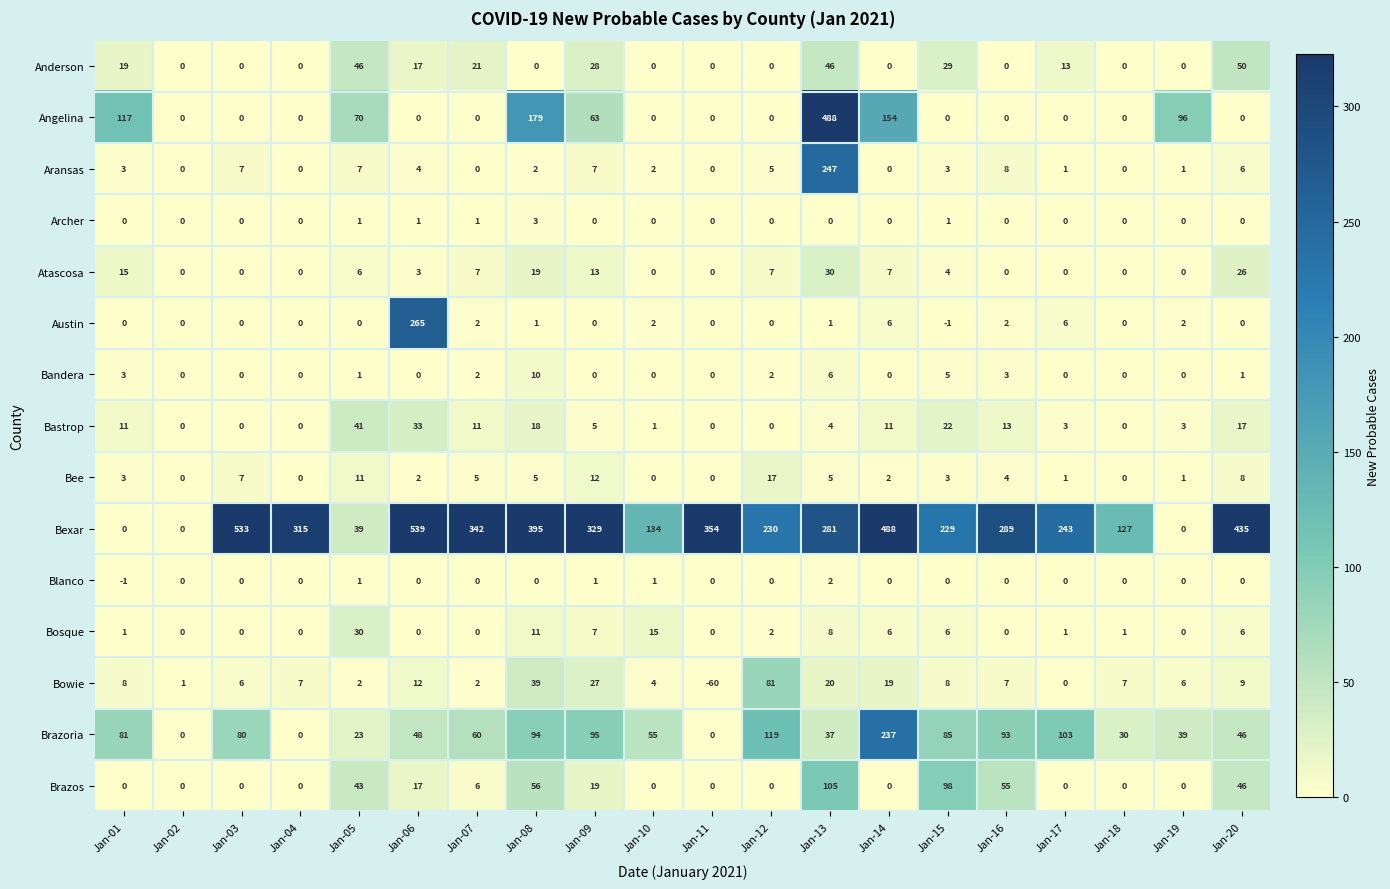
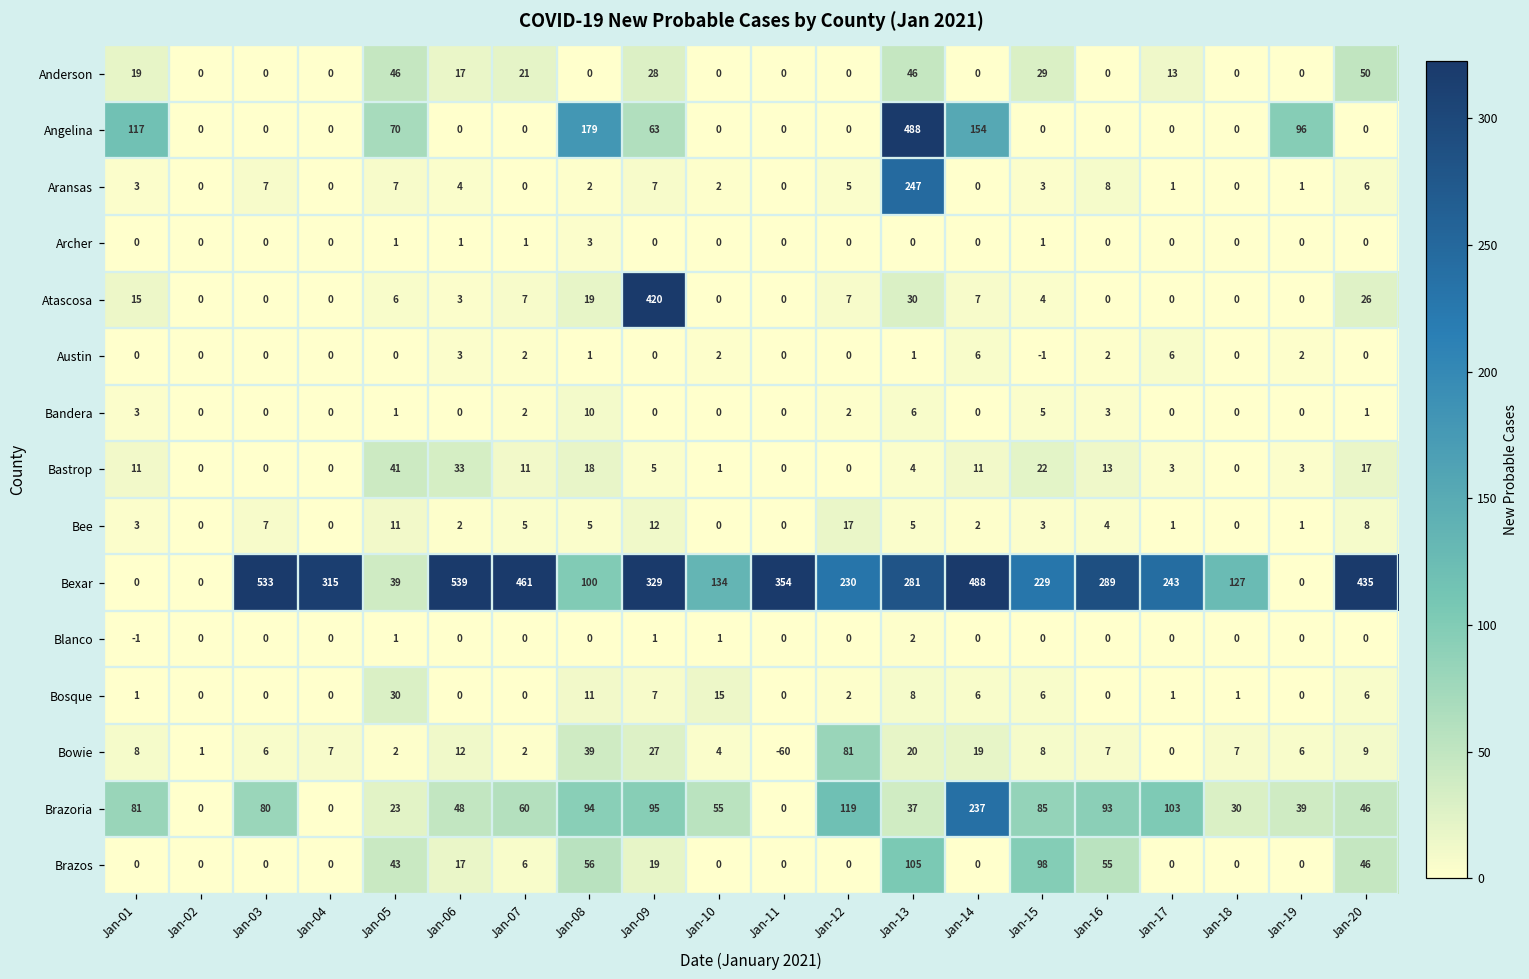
  {
    "Atascosa": {
      "Jan-01": 15,
      "Jan-02": 0,
      "Jan-03": 0,
      "Jan-04": 0,
      "Jan-05": 6,
      "Jan-06": 3,
      "Jan-07": 7,
      "Jan-08": 19,
-     "Jan-09": 13,
+     "Jan-09": 420,
      "Jan-10": 0,
      "Jan-11": 0,
      "Jan-12": 7,
      "Jan-13": 30,
      "Jan-14": 7,
      "Jan-15": 4,
      "Jan-16": 0,
      "Jan-17": 0,
      "Jan-18": 0,
      "Jan-19": 0,
      "Jan-20": 26
    },
    "Austin": {
      "Jan-01": 0,
      "Jan-02": 0,
      "Jan-03": 0,
      "Jan-04": 0,
      "Jan-05": 0,
-     "Jan-06": 265,
+     "Jan-06": 3,
      "Jan-07": 2,
      "Jan-08": 1,
      "Jan-09": 0,
      "Jan-10": 2,
      "Jan-11": 0,
      "Jan-12": 0,
      "Jan-13": 1,
      "Jan-14": 6,
      "Jan-15": -1,
      "Jan-16": 2,
      "Jan-17": 6,
      "Jan-18": 0,
      "Jan-19": 2,
      "Jan-20": 0
    },
    "Bexar": {
      "Jan-01": 0,
      "Jan-02": 0,
      "Jan-03": 533,
      "Jan-04": 315,
      "Jan-05": 39,
      "Jan-06": 539,
-     "Jan-07": 342,
-     "Jan-08": 395,
+     "Jan-07": 461,
+     "Jan-08": 100,
      "Jan-09": 329,
      "Jan-10": 134,
      "Jan-11": 354,
      "Jan-12": 230,
      "Jan-13": 281,
      "Jan-14": 488,
      "Jan-15": 229,
      "Jan-16": 289,
      "Jan-17": 243,
      "Jan-18": 127,
      "Jan-19": 0,
      "Jan-20": 435
    }
  }
